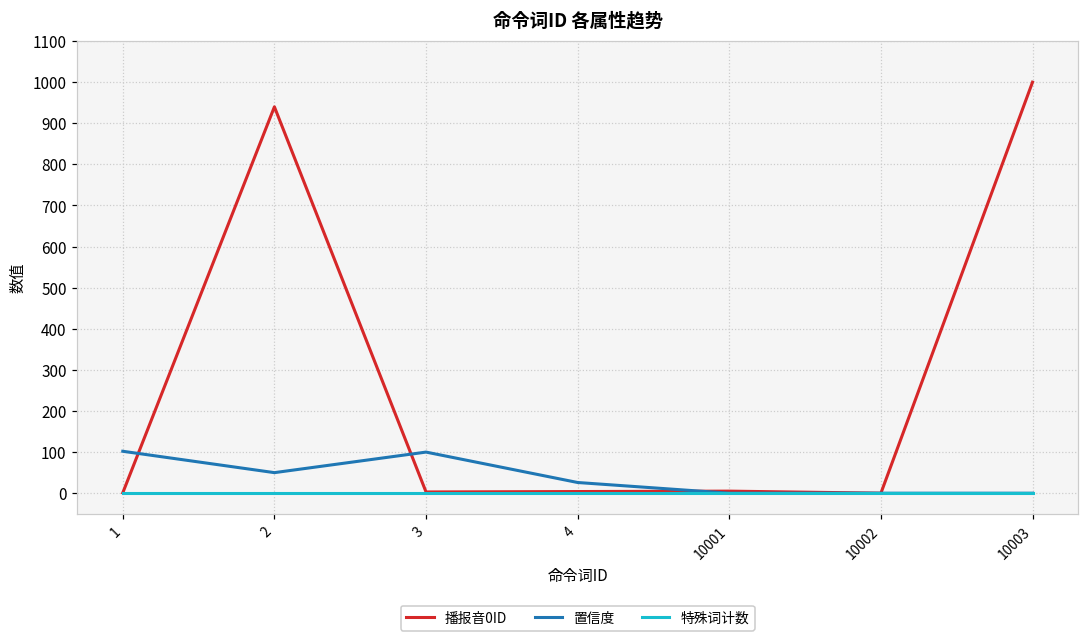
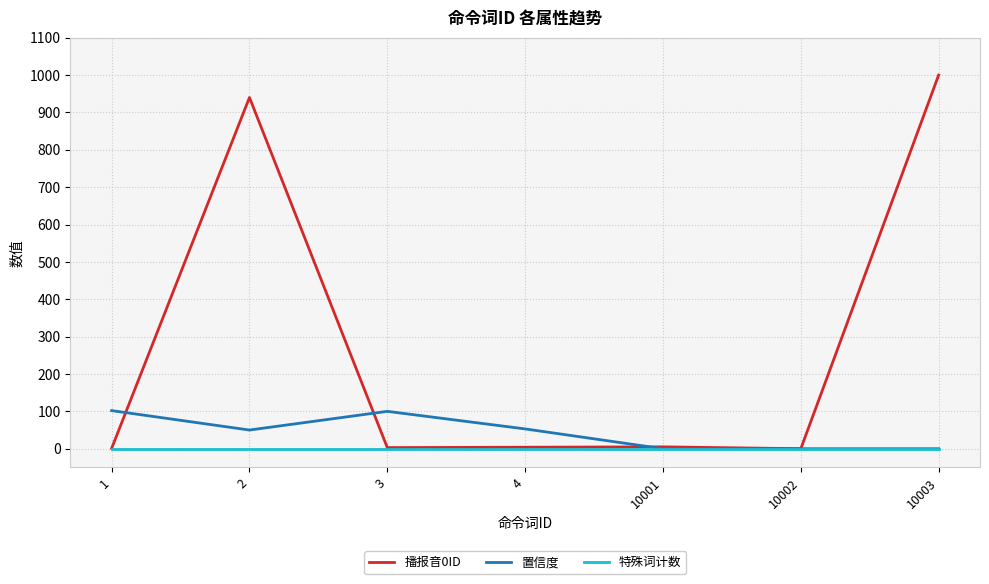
  {
    "播报音0ID": {
      "2": 940,
      "10003": 1000
    },
    "置信度": {
      "1": 100,
      "2": 50,
      "3": 100,
-     "4": 30
+     "4": 50
    },
    "特殊词计数": {
      "2": 0
    }
  }
